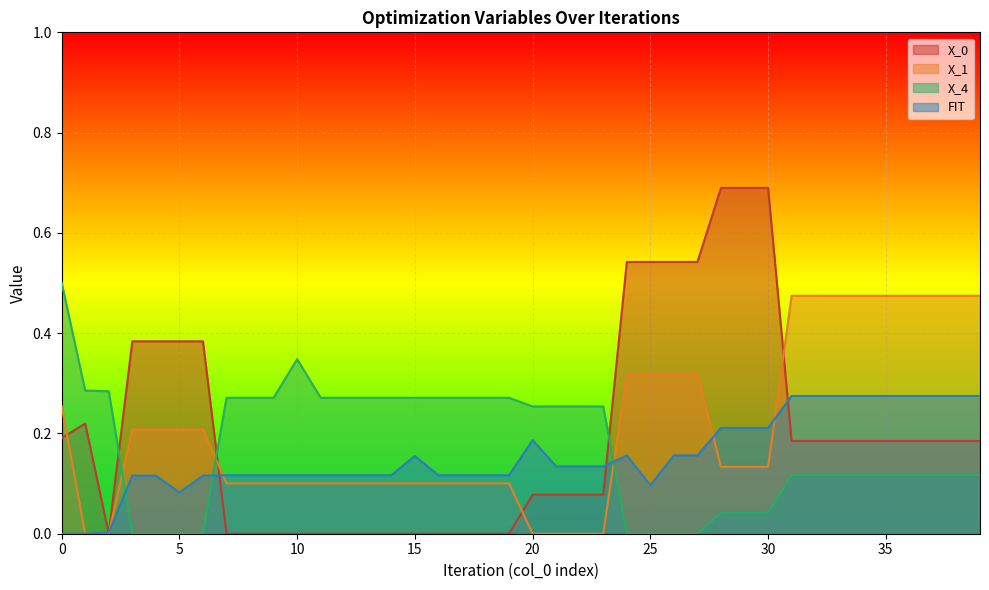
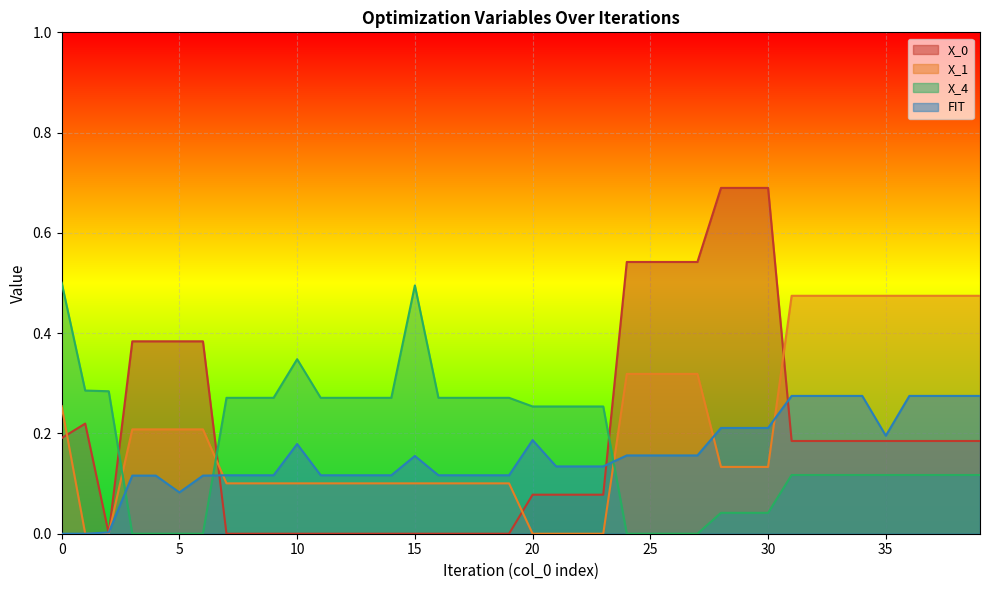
  {
    "X_4": {
      "0": 0.50,
      "5": 0.00,
      "10": 0.35,
-     "15": 0.27,
+     "15": 0.50,
      "20": 0.25,
      "25": 0.00,
      "30": 0.04,
      "35": 0.12
    },
    "FIT": {
      "0": 0.00,
      "5": 0.08,
-     "10": 0.12,
+     "10": 0.18,
      "15": 0.16,
      "20": 0.19,
-     "25": 0.10,
+     "25": 0.16,
      "30": 0.21,
-     "35": 0.27
+     "35": 0.20
    }
  }
